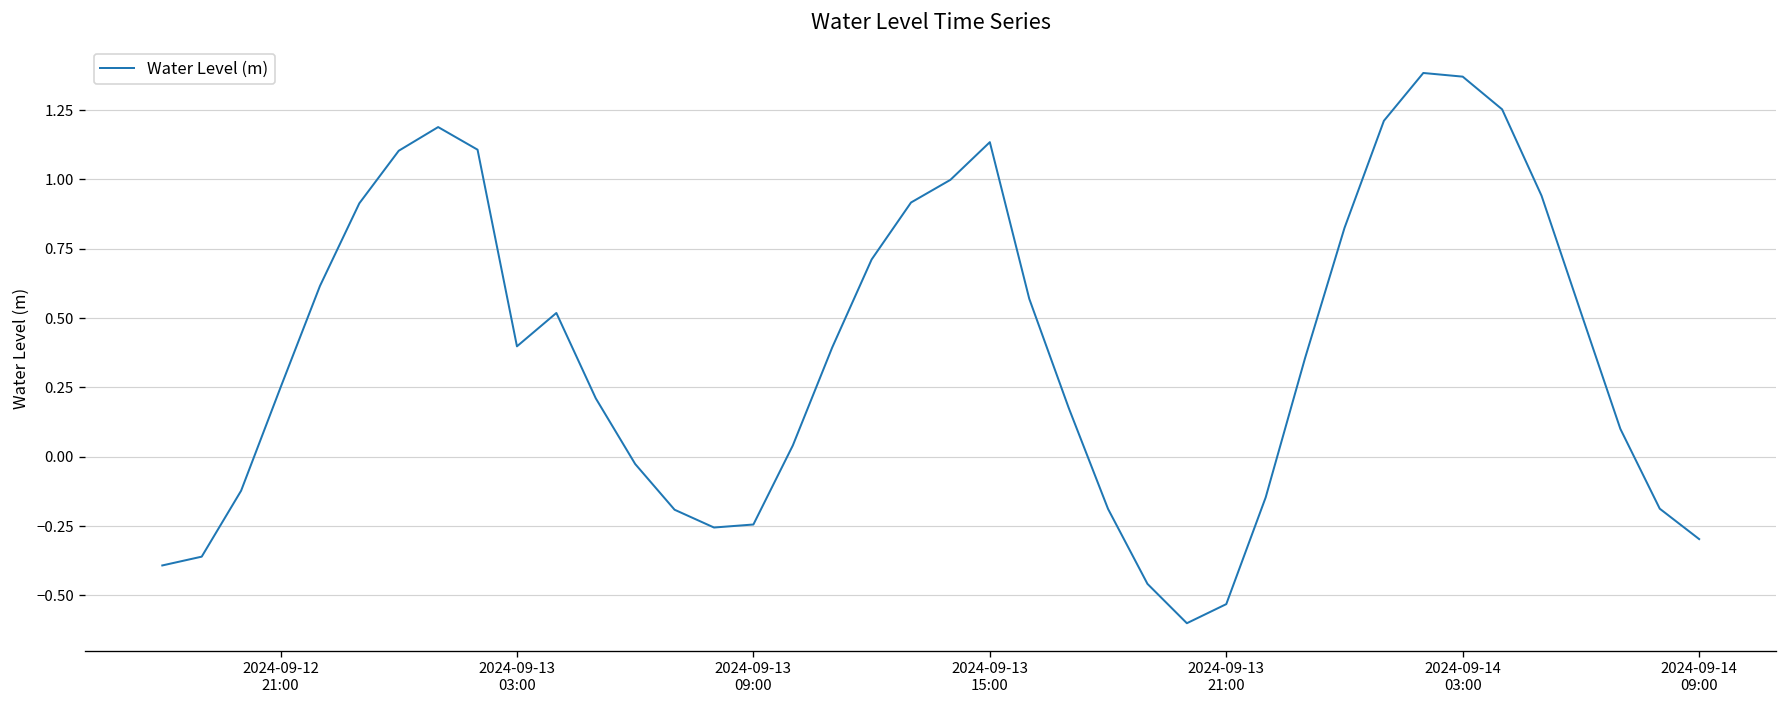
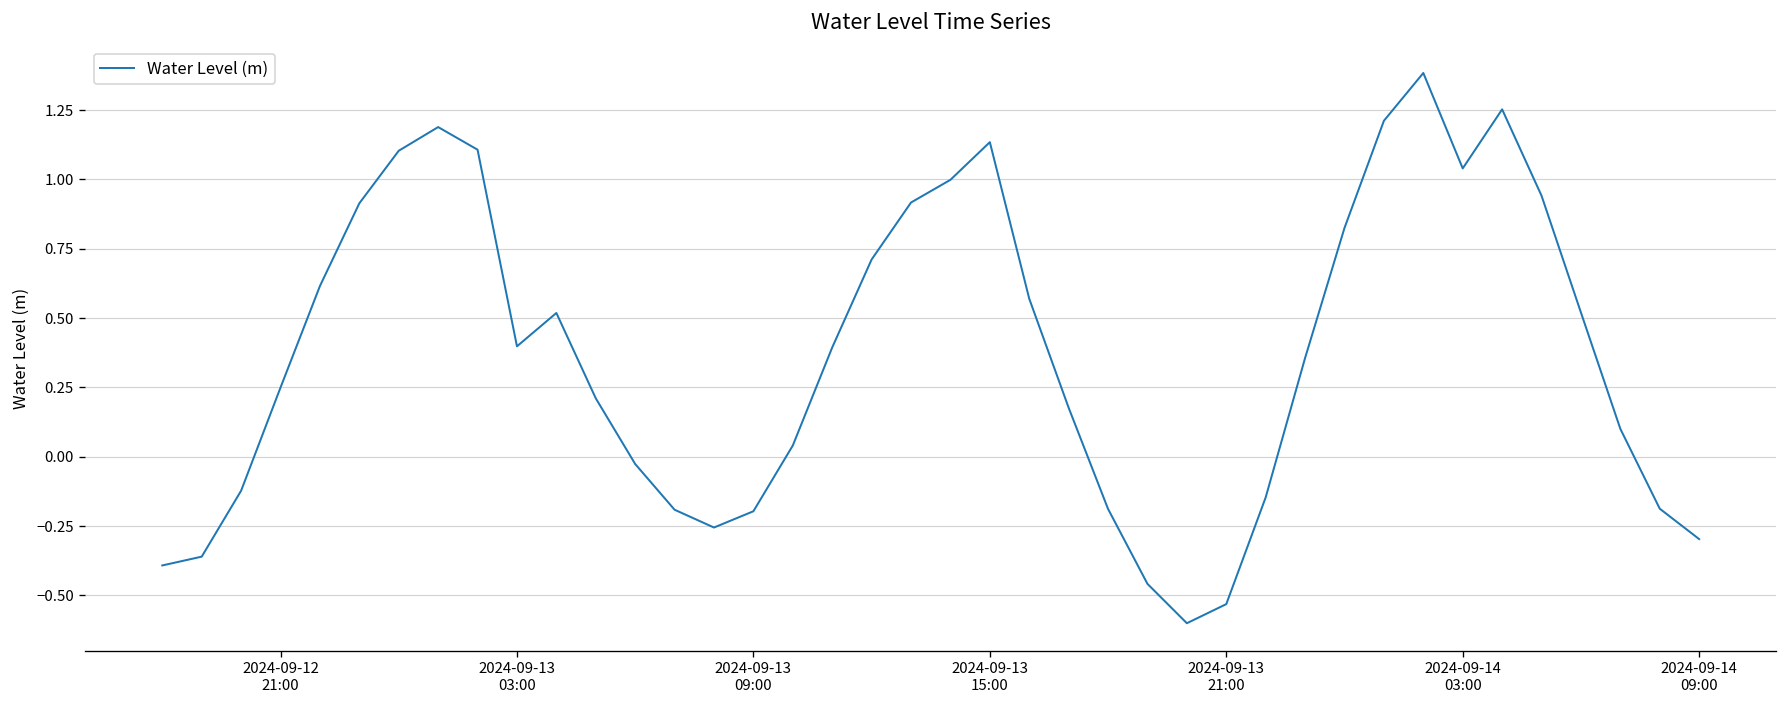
  {
    "2024-09-12 21:00": 0.25,
    "2024-09-13 03:00": 0.40,
-   "2024-09-13 09:00": -0.24,
+   "2024-09-13 09:00": -0.20,
    "2024-09-13 15:00": 1.13,
    "2024-09-13 21:00": -0.53,
-   "2024-09-14 03:00": 1.37,
+   "2024-09-14 03:00": 1.04,
    "2024-09-14 09:00": -0.30
  }
